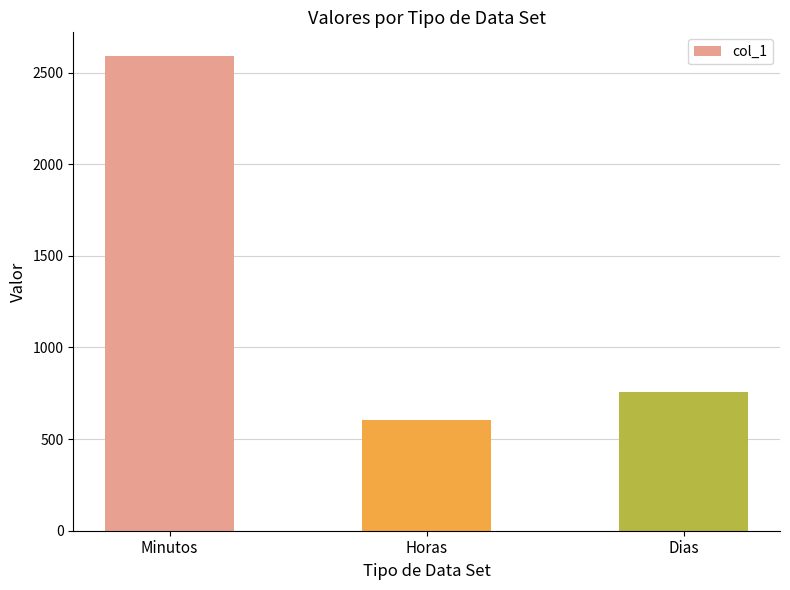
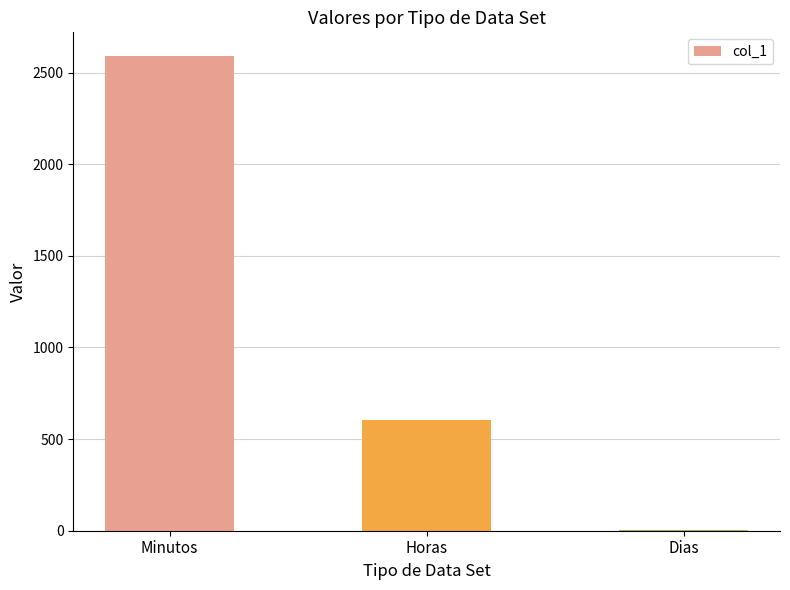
  {
    "Minutos": 2590,
    "Horas": 610,
-   "Dias": 760
+   "Dias": 0
  }
